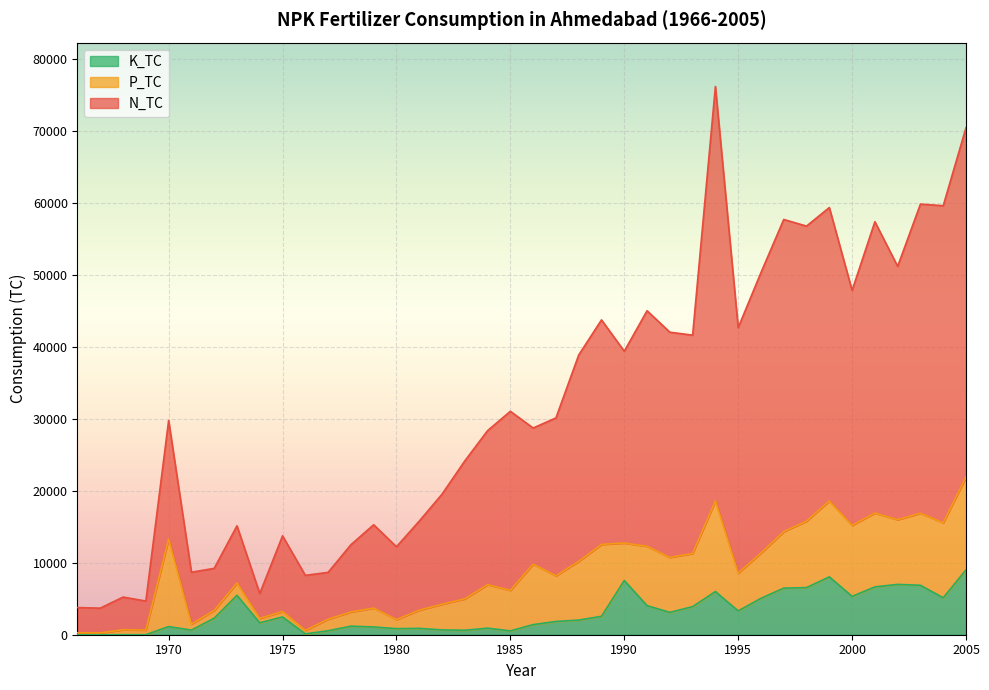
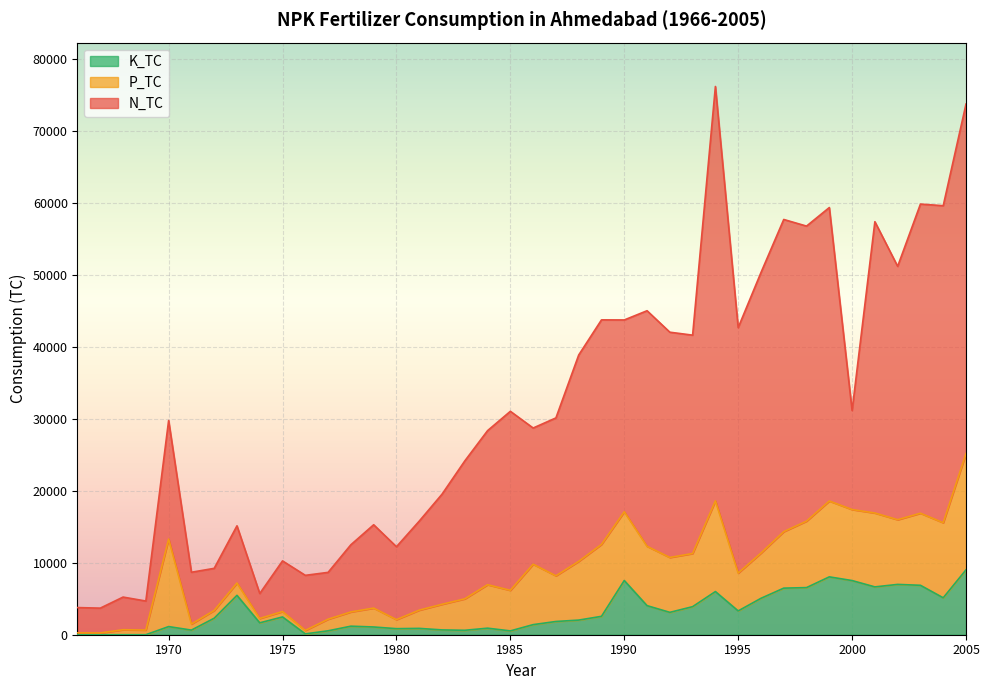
  {
    "K_TC": {
      "1970": 1000,
      "1975": 2000,
      "1980": 1000,
      "1985": 1000,
      "1990": 8000,
      "1995": 3000,
-     "2000": 5000,
+     "2000": 8000,
      "2005": 9000
    },
    "P_TC": {
      "1970": 12000,
      "1975": 1000,
      "1980": 1000,
      "1985": 6000,
-     "1990": 5000,
+     "1990": 10000,
      "1995": 5000,
      "2000": 10000,
-     "2005": 13000
+     "2005": 16000
    },
    "N_TC": {
      "1970": 16000,
-     "1975": 11000,
+     "1975": 7000,
      "1980": 10000,
      "1985": 25000,
      "1990": 27000,
      "1995": 34000,
-     "2000": 33000,
+     "2000": 14000,
      "2005": 49000
    }
  }
